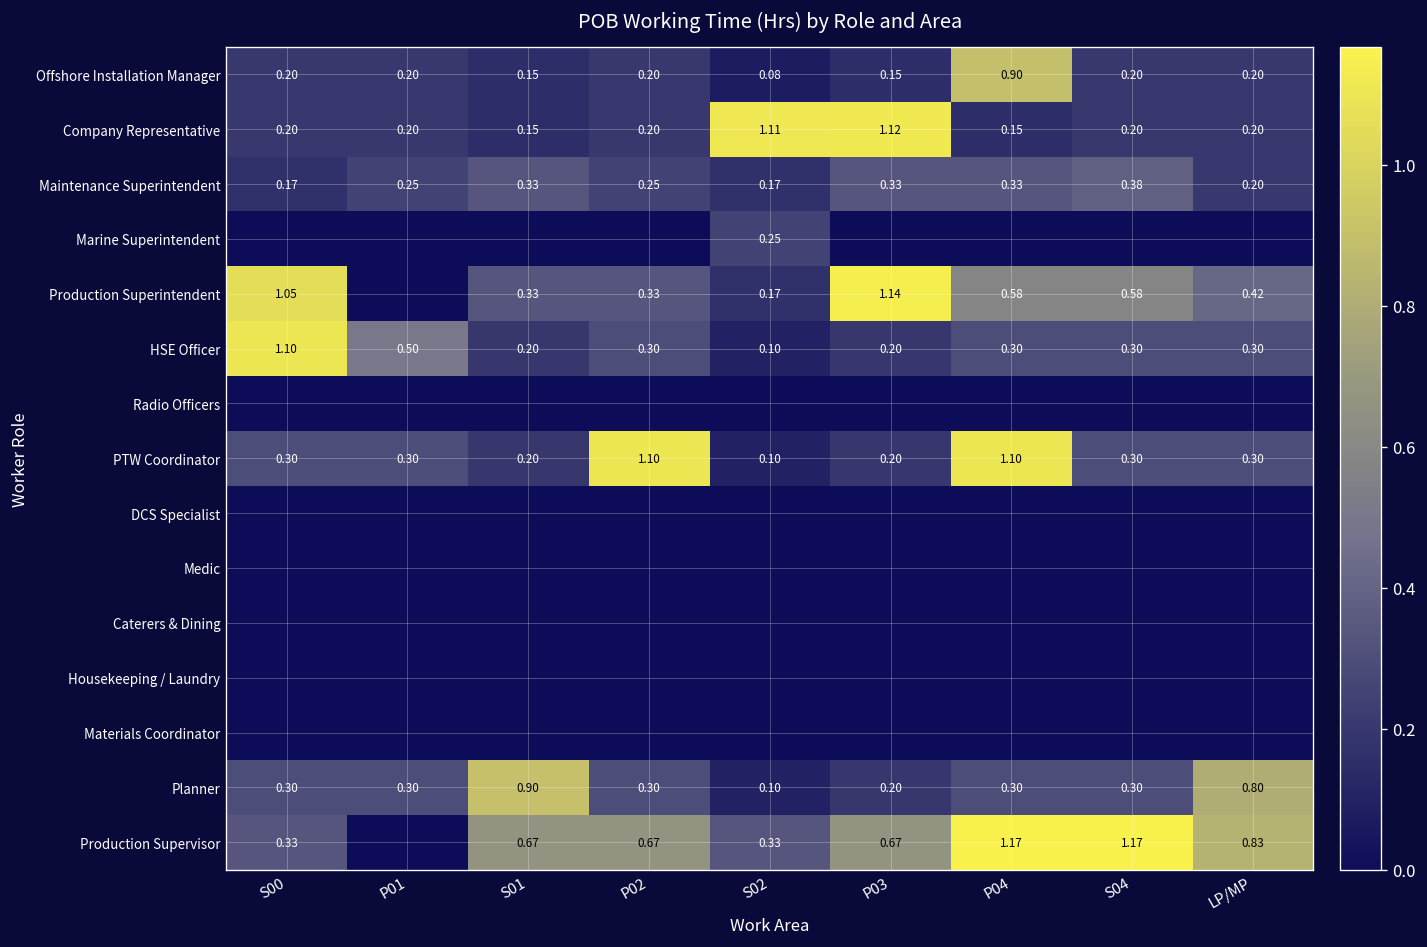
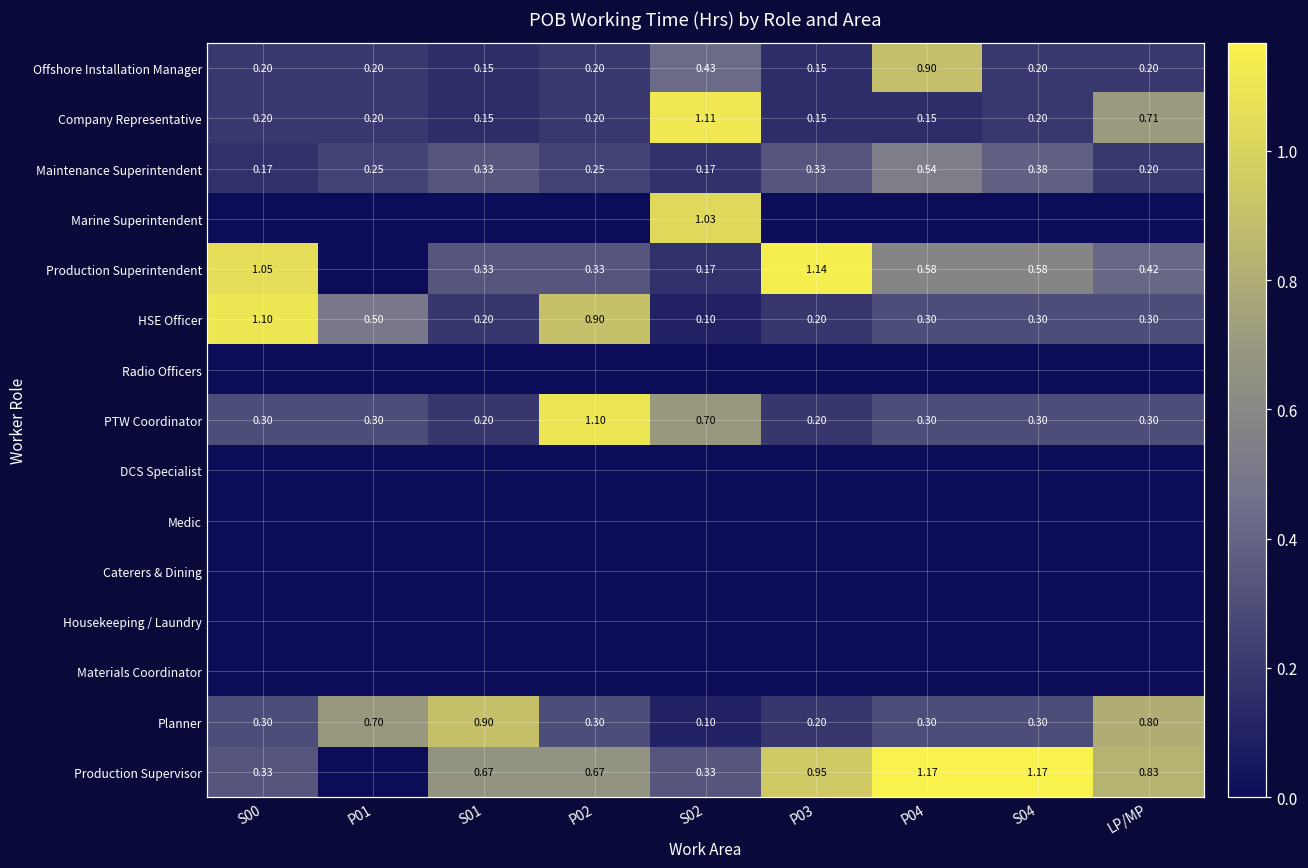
  {
    "Offshore Installation Manager": {
      "S00": 0.20,
      "P01": 0.20,
      "S01": 0.15,
      "P02": 0.20,
-     "S02": 0.08,
+     "S02": 0.43,
      "P03": 0.15,
      "P04": 0.90,
      "S04": 0.20,
      "LP/MP": 0.20
    },
    "Company Representative": {
      "S00": 0.20,
      "P01": 0.20,
      "S01": 0.15,
      "P02": 0.20,
      "S02": 1.11,
-     "P03": 1.12,
+     "P03": 0.15,
      "P04": 0.15,
      "S04": 0.20,
-     "LP/MP": 0.20
+     "LP/MP": 0.71
    },
    "Maintenance Superintendent": {
      "S00": 0.17,
      "P01": 0.25,
      "S01": 0.33,
      "P02": 0.25,
      "S02": 0.17,
      "P03": 0.33,
-     "P04": 0.33,
+     "P04": 0.54,
      "S04": 0.38,
      "LP/MP": 0.20
    },
    "Marine Superintendent": {
-     "S02": 0.25
+     "S02": 1.03
    },
    "Production Superintendent": {
      "S00": 1.05,
      "S01": 0.33,
      "P02": 0.33,
      "S02": 0.17,
      "P03": 1.14,
      "P04": 0.58,
      "S04": 0.58,
      "LP/MP": 0.42
    },
    "HSE Officer": {
      "S00": 1.10,
      "P01": 0.50,
      "S01": 0.20,
-     "P02": 0.30,
+     "P02": 0.90,
      "S02": 0.10,
      "P03": 0.20,
      "P04": 0.30,
      "S04": 0.30,
      "LP/MP": 0.30
    },
    "PTW Coordinator": {
      "S00": 0.30,
      "P01": 0.30,
      "S01": 0.20,
      "P02": 1.10,
-     "S02": 0.10,
+     "S02": 0.70,
      "P03": 0.20,
-     "P04": 1.10,
+     "P04": 0.30,
      "S04": 0.30,
      "LP/MP": 0.30
    },
    "Planner": {
      "S00": 0.30,
-     "P01": 0.30,
+     "P01": 0.70,
      "S01": 0.90,
      "P02": 0.30,
      "S02": 0.10,
      "P03": 0.20,
      "P04": 0.30,
      "S04": 0.30,
      "LP/MP": 0.80
    },
    "Production Supervisor": {
      "S00": 0.33,
      "S01": 0.67,
      "P02": 0.67,
      "S02": 0.33,
-     "P03": 0.67,
+     "P03": 0.95,
      "P04": 1.17,
      "S04": 1.17,
      "LP/MP": 0.83
    }
  }
